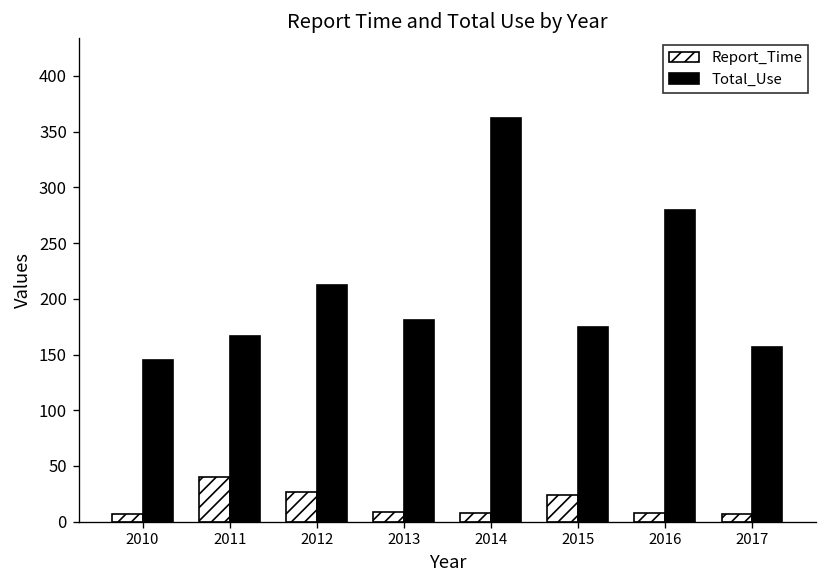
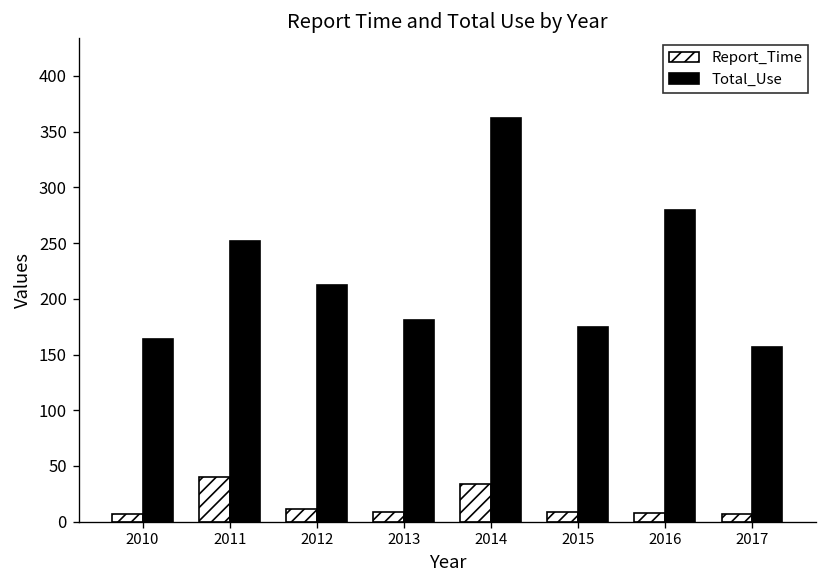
  {
    "Report_Time": {
      "2010": 10,
      "2011": 40,
-     "2012": 30,
+     "2012": 10,
      "2013": 10,
-     "2014": 10,
-     "2015": 20,
+     "2014": 30,
+     "2015": 10,
      "2016": 10,
      "2017": 10
    },
    "Total_Use": {
-     "2010": 150,
-     "2011": 170,
+     "2010": 160,
+     "2011": 250,
      "2012": 210,
      "2013": 180,
      "2014": 360,
      "2015": 170,
      "2016": 280,
      "2017": 160
    }
  }
